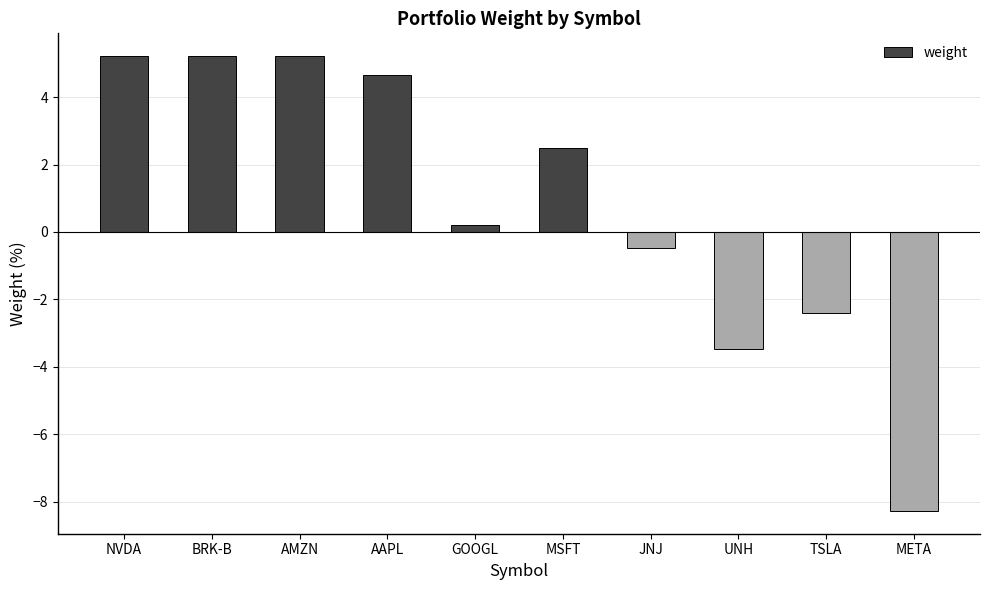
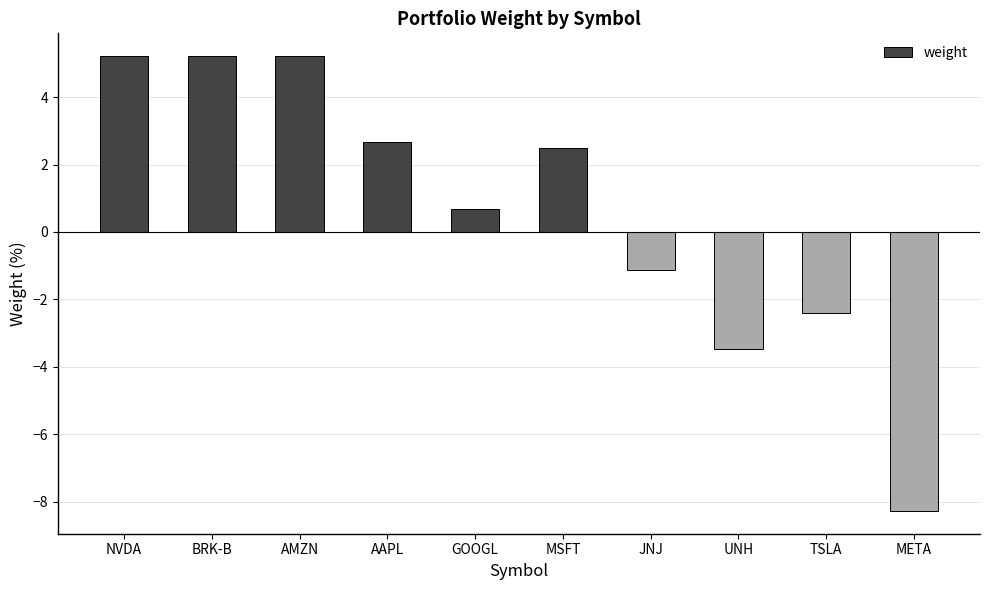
  {
    "NVDA": 5.2,
    "BRK-B": 5.2,
    "AMZN": 5.2,
-   "AAPL": 4.7,
-   "GOOGL": 0.2,
+   "AAPL": 2.7,
+   "GOOGL": 0.7,
    "MSFT": 2.5,
-   "JNJ": -0.5,
+   "JNJ": -1.1,
    "UNH": -3.5,
    "TSLA": -2.4,
    "META": -8.3
  }
